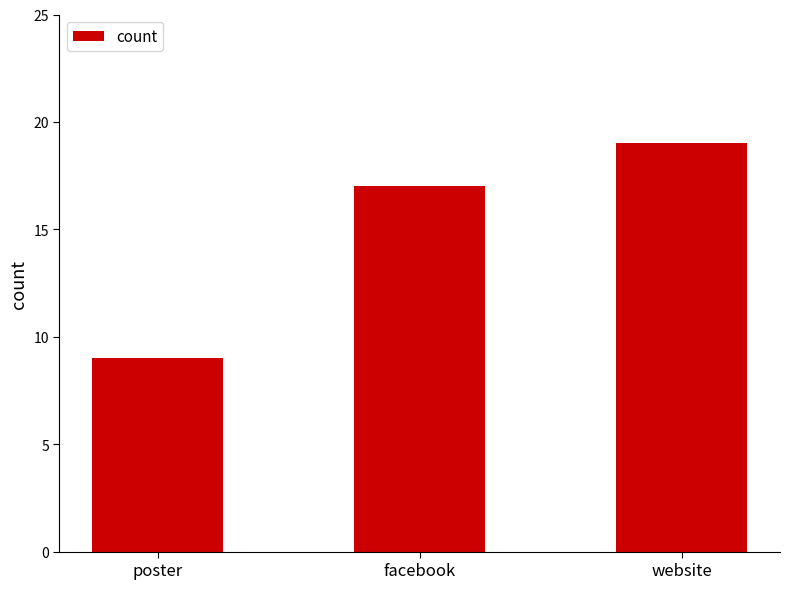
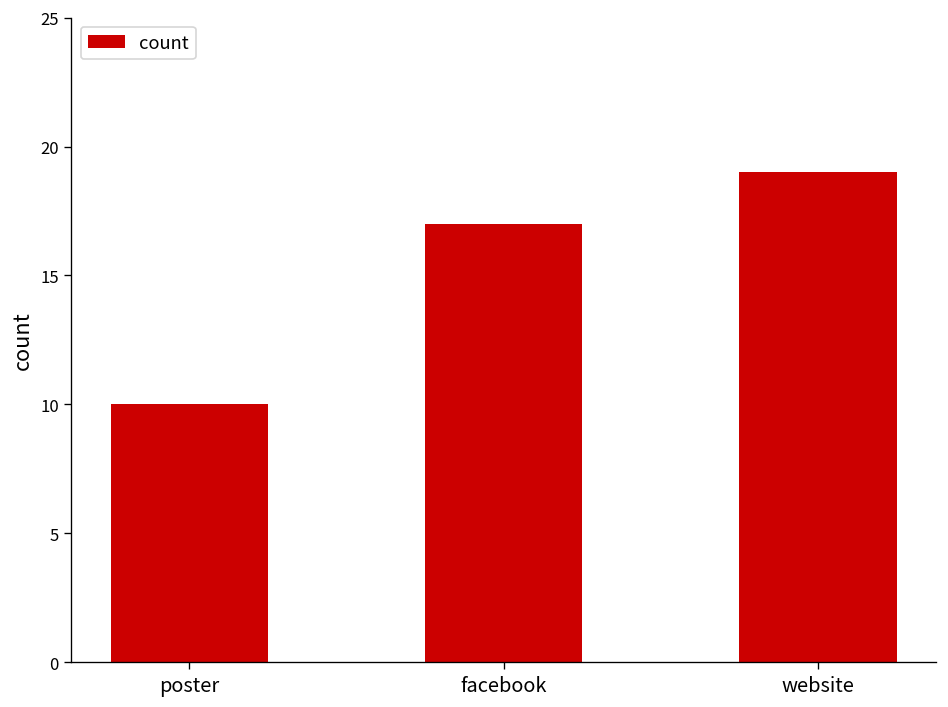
  {
-   "poster": 9,
+   "poster": 10,
    "facebook": 17,
    "website": 19
  }
